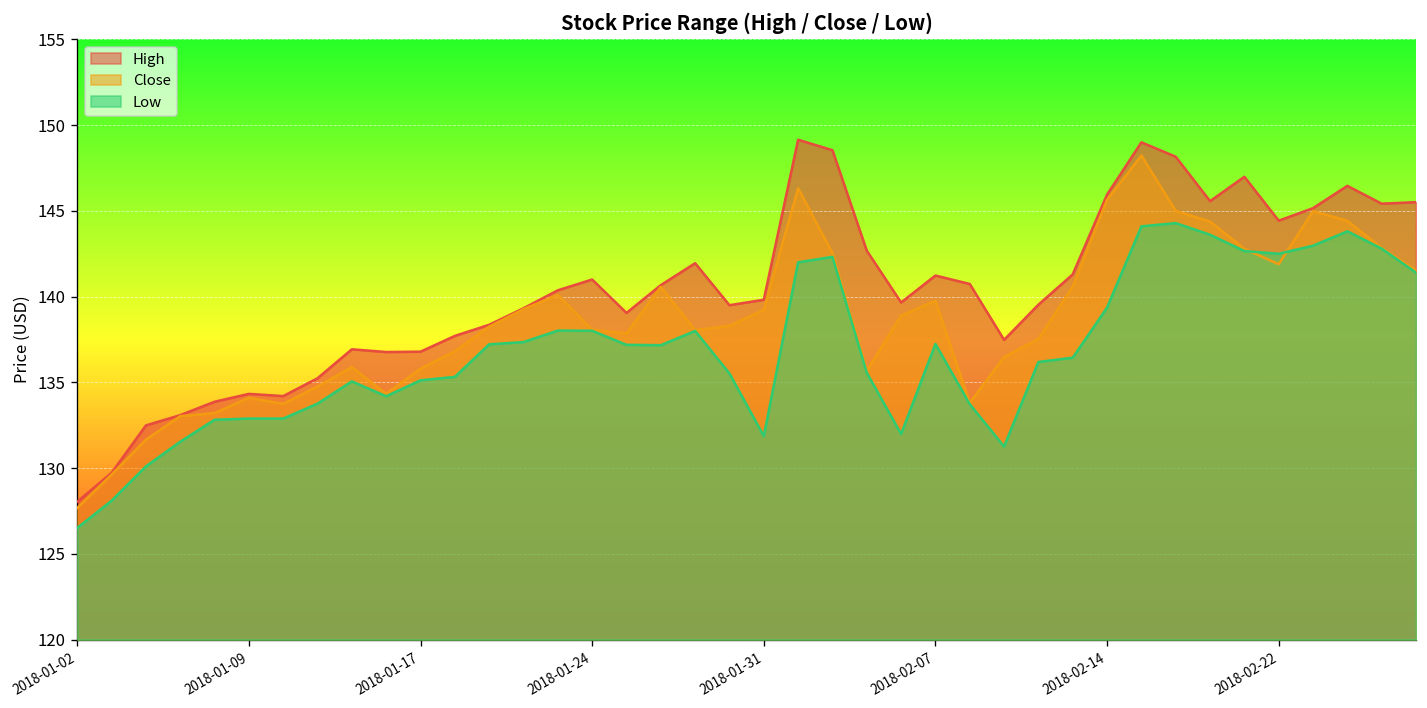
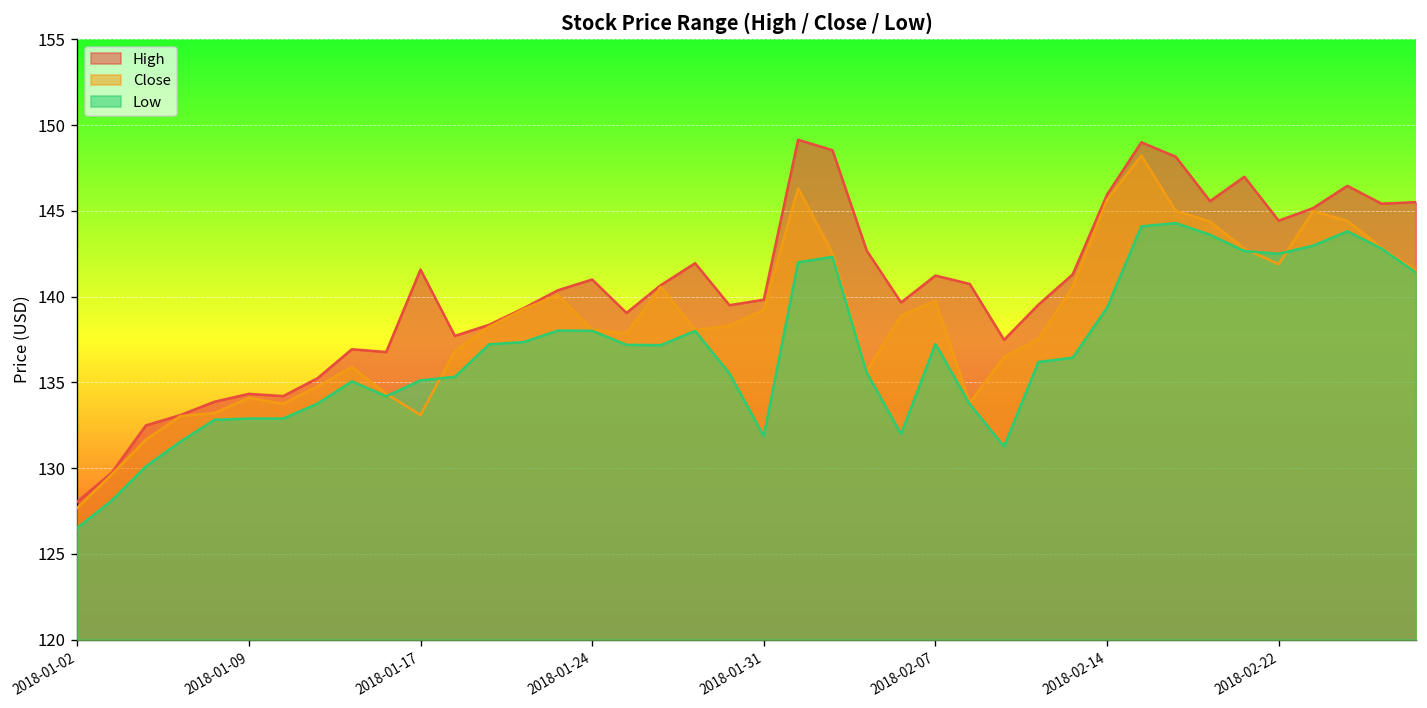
  {
    "High": {
      "2018-01-02": 128.0,
      "2018-01-09": 134.3,
-     "2018-01-17": 136.8,
+     "2018-01-17": 141.6,
      "2018-01-24": 141.0,
      "2018-01-31": 139.8,
      "2018-02-07": 141.2,
      "2018-02-14": 146.0,
      "2018-02-22": 144.4
    },
    "Close": {
      "2018-01-02": 127.7,
      "2018-01-09": 134.1,
-     "2018-01-17": 135.8,
+     "2018-01-17": 133.1,
      "2018-01-31": 139.2,
      "2018-02-07": 139.8,
      "2018-02-14": 145.7,
      "2018-02-22": 141.9
    },
    "Low": {
      "2018-01-02": 126.5,
      "2018-01-09": 132.9,
      "2018-01-17": 135.1,
      "2018-01-31": 131.9,
      "2018-02-07": 137.2,
      "2018-02-14": 139.4,
      "2018-02-22": 142.5
    }
  }
